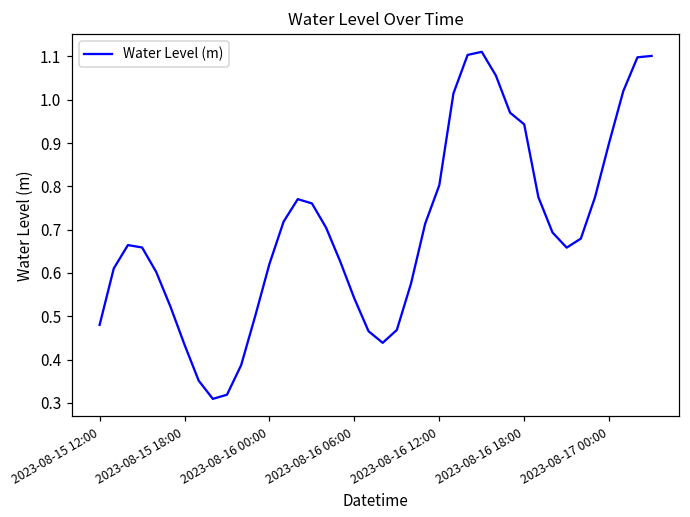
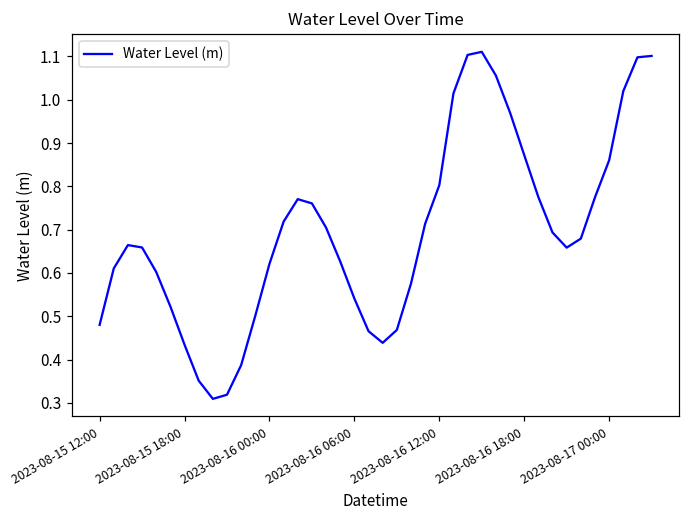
  {
    "2023-08-15 12:00": 0.48,
    "2023-08-15 18:00": 0.43,
    "2023-08-16 00:00": 0.62,
    "2023-08-16 06:00": 0.54,
    "2023-08-16 12:00": 0.80,
-   "2023-08-16 18:00": 0.94,
-   "2023-08-17 00:00": 0.90
+   "2023-08-16 18:00": 0.87,
+   "2023-08-17 00:00": 0.86
  }
